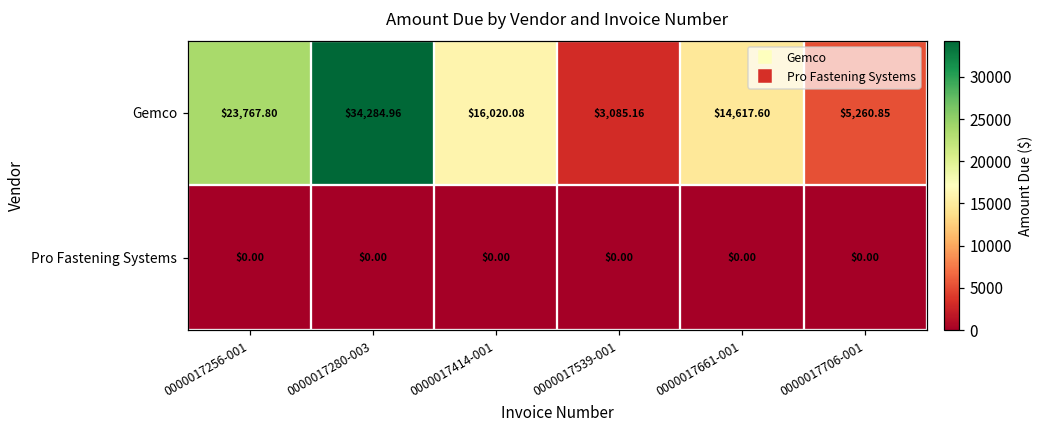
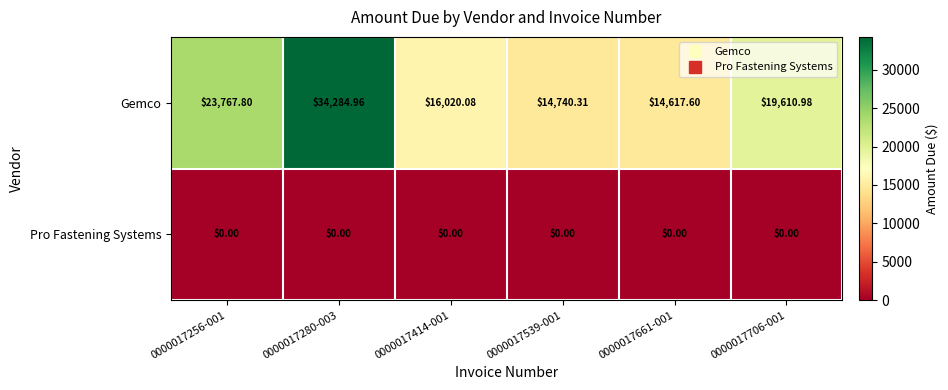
  {
    "Gemco": {
      "0000017256-001": "$23,767.80",
      "0000017280-003": "$34,284.96",
      "0000017414-001": "$16,020.08",
-     "0000017539-001": "$3,085.16",
+     "0000017539-001": "$14,740.31",
      "0000017661-001": "$14,617.60",
-     "0000017706-001": "$5,260.85"
+     "0000017706-001": "$19,610.98"
    },
    "Pro Fastening Systems": {
      "0000017256-001": "$0.00",
      "0000017280-003": "$0.00",
      "0000017414-001": "$0.00",
      "0000017539-001": "$0.00",
      "0000017661-001": "$0.00",
      "0000017706-001": "$0.00"
    }
  }
